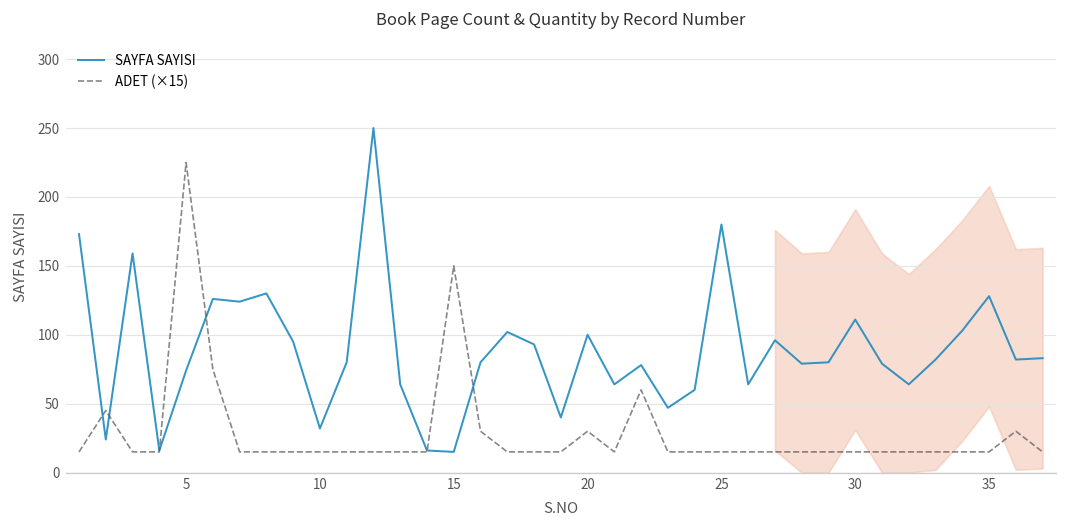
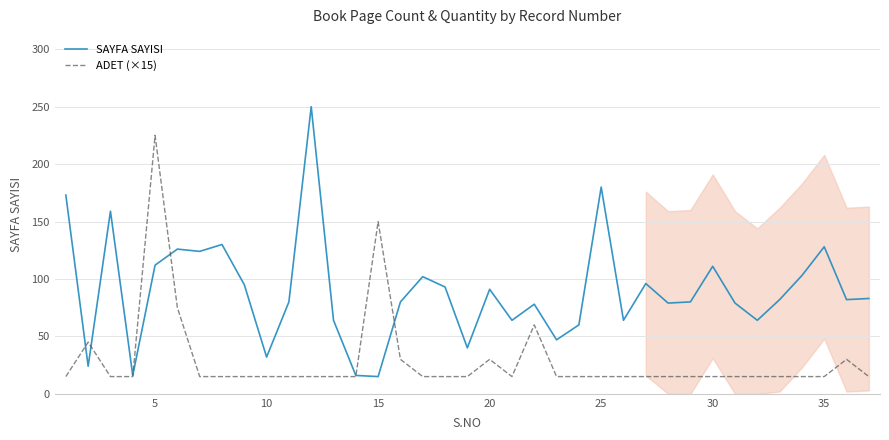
  {
    "SAYFA SAYISI": {
-     "5": 74,
+     "5": 112,
      "10": 32,
      "15": 15,
-     "20": 100,
+     "20": 91,
      "25": 180,
      "30": 111,
      "35": 128
    },
    "ADET (×15)": {
      "5": 225,
      "10": 15,
      "15": 150,
      "20": 30,
      "25": 15,
      "30": 15,
      "35": 15
    }
  }
